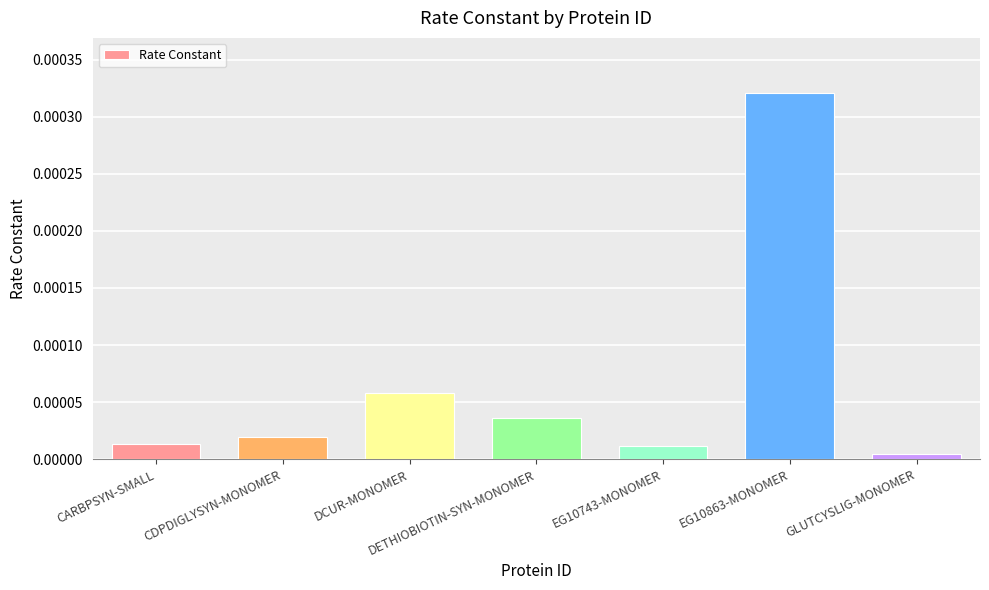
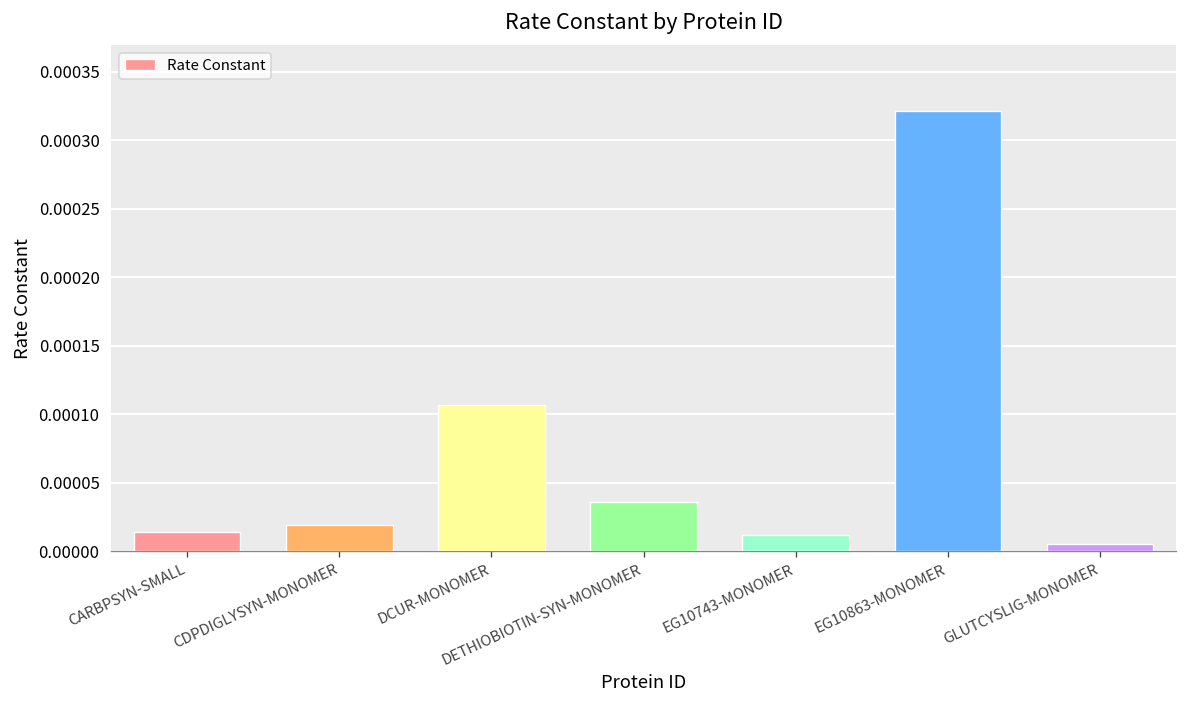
  {
    "CARBPSYN-SMALL": 0.000014,
    "CDPDIGLYSYN-MONOMER": 0.000019,
-   "DCUR-MONOMER": 0.000058,
+   "DCUR-MONOMER": 0.000107,
    "DETHIOBIOTIN-SYN-MONOMER": 0.000036,
    "EG10743-MONOMER": 0.000012,
    "EG10863-MONOMER": 0.000321,
    "GLUTCYSLIG-MONOMER": 0.000005
  }
